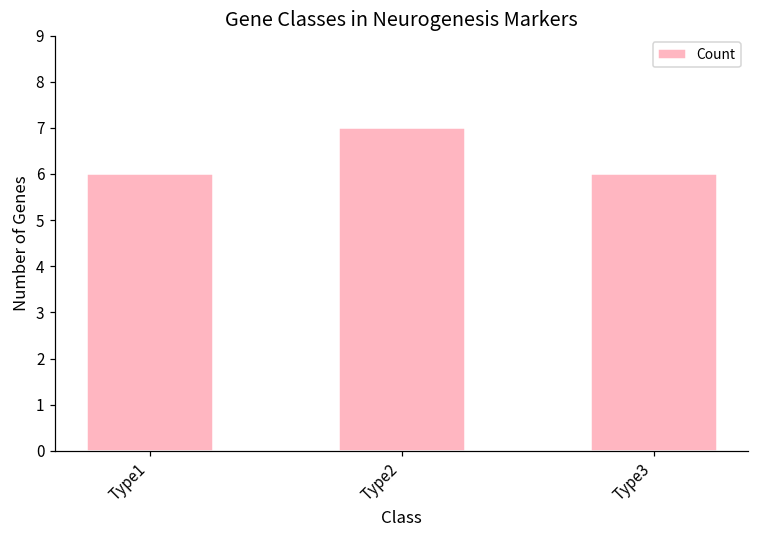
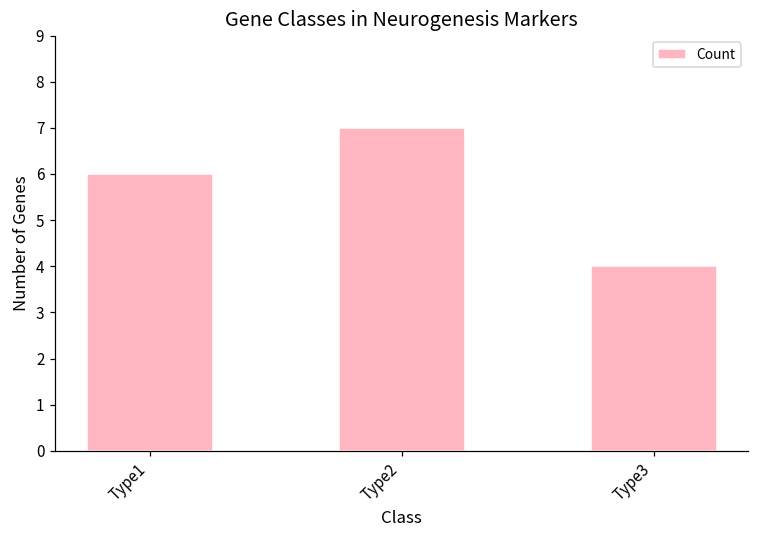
  {
    "Type1": 6,
    "Type2": 7,
-   "Type3": 6
+   "Type3": 4
  }
